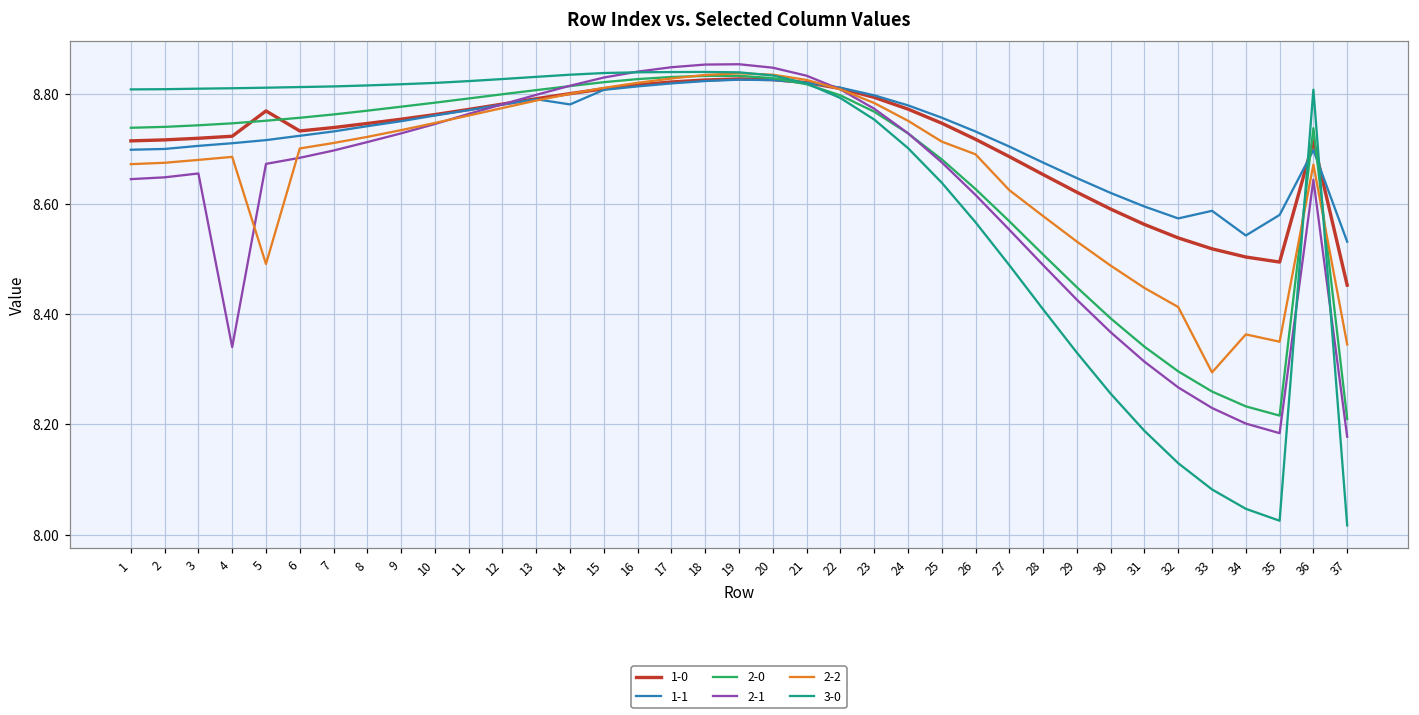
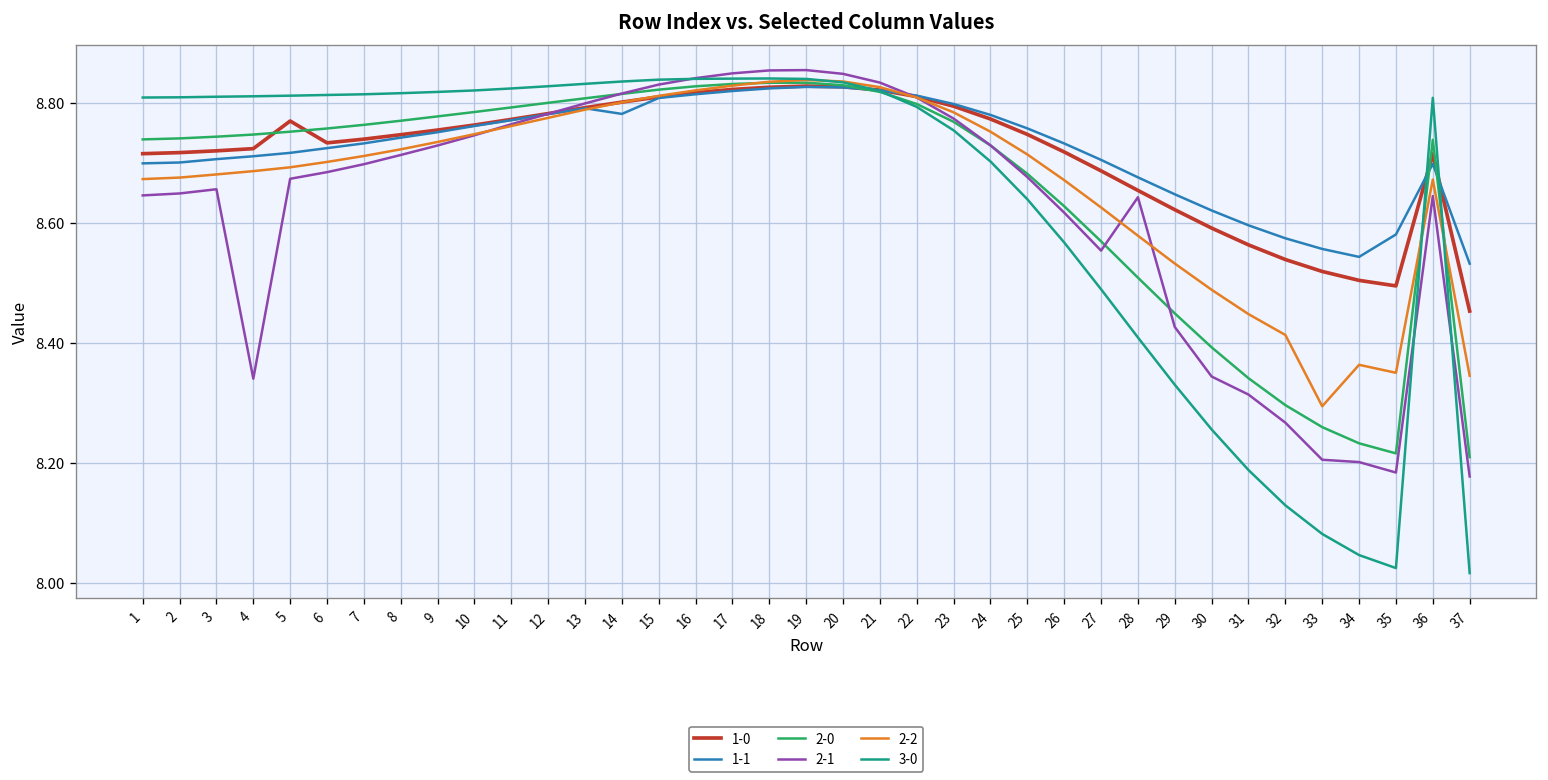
  {
    "1-0": {
      "1": 8.72,
      "2": 8.72,
      "3": 8.72,
      "4": 8.72,
      "5": 8.77,
      "6": 8.73,
      "7": 8.74,
      "24": 8.77,
      "25": 8.75,
      "26": 8.72,
      "27": 8.69,
      "28": 8.65,
      "29": 8.62,
      "30": 8.59,
      "31": 8.56,
      "32": 8.54,
      "33": 8.52,
      "34": 8.50,
      "35": 8.49,
      "36": 8.71,
      "37": 8.45
    },
    "1-1": {
      "1": 8.70,
      "2": 8.70,
      "3": 8.71,
      "4": 8.71,
      "5": 8.72,
      "6": 8.72,
      "7": 8.73,
      "14": 8.78,
      "24": 8.78,
      "25": 8.76,
      "26": 8.73,
      "27": 8.70,
      "28": 8.68,
      "29": 8.65,
      "30": 8.62,
      "31": 8.60,
      "32": 8.57,
-     "33": 8.59,
+     "33": 8.56,
      "34": 8.54,
      "35": 8.58,
      "36": 8.70,
      "37": 8.53
    },
    "2-1": {
      "1": 8.65,
      "2": 8.65,
      "3": 8.66,
      "4": 8.34,
      "5": 8.67,
      "6": 8.68,
      "7": 8.70,
      "8": 8.71,
      "9": 8.73,
      "13": 8.80,
      "15": 8.83,
      "17": 8.85,
      "18": 8.85,
      "19": 8.85,
      "20": 8.85,
      "21": 8.83,
      "23": 8.77,
      "25": 8.68,
      "26": 8.62,
      "27": 8.55,
-     "28": 8.49,
+     "28": 8.64,
      "29": 8.43,
-     "30": 8.37,
+     "30": 8.34,
      "31": 8.31,
      "32": 8.27,
-     "33": 8.23,
+     "33": 8.21,
      "34": 8.20,
      "35": 8.18,
      "36": 8.64,
      "37": 8.18
    },
    "2-2": {
      "1": 8.67,
      "2": 8.68,
      "3": 8.68,
      "4": 8.69,
-     "5": 8.49,
+     "5": 8.69,
      "6": 8.70,
      "7": 8.71,
      "8": 8.72,
      "9": 8.73,
      "12": 8.77,
      "23": 8.78,
      "24": 8.75,
      "25": 8.71,
-     "26": 8.69,
+     "26": 8.67,
      "27": 8.63,
      "28": 8.58,
      "29": 8.53,
      "30": 8.49,
      "31": 8.45,
      "32": 8.41,
      "33": 8.29,
      "34": 8.36,
      "35": 8.35,
      "36": 8.67,
      "37": 8.35
    }
  }
